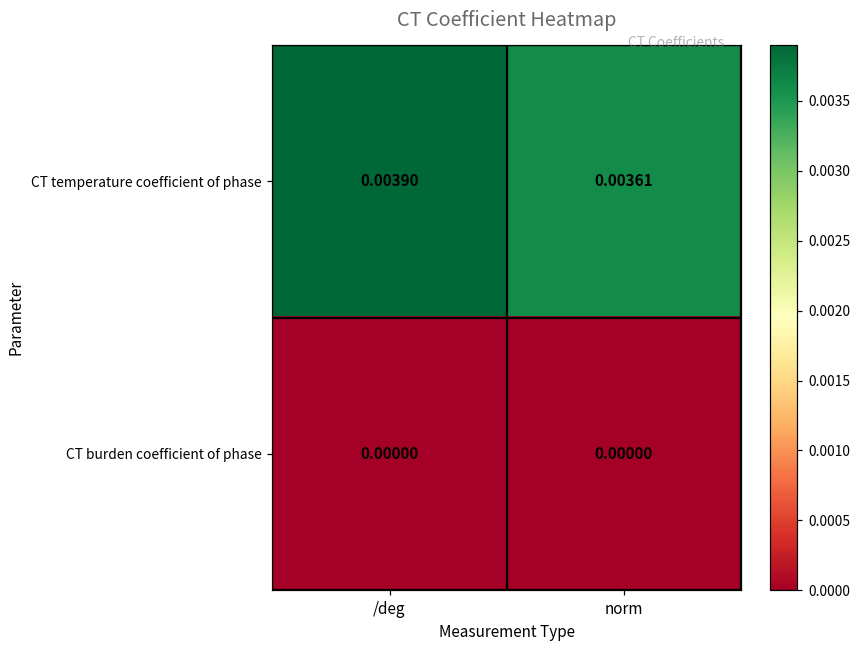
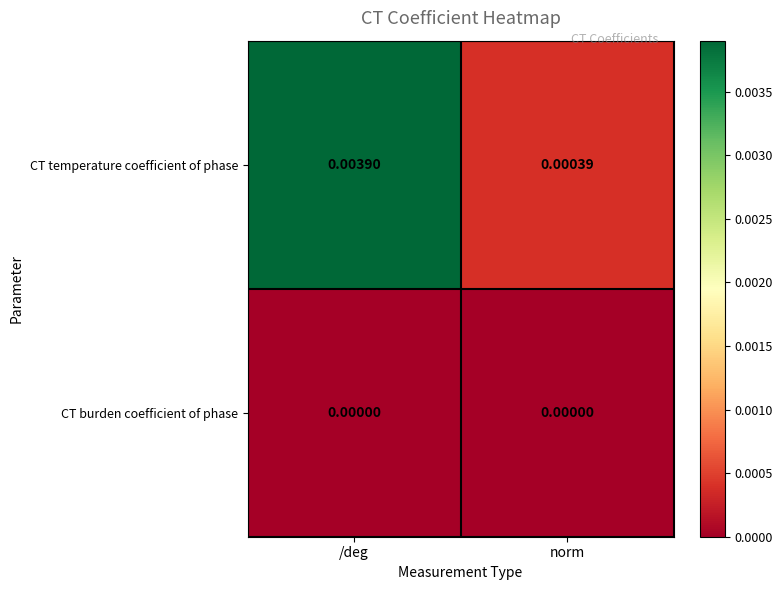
  {
    "CT temperature coefficient of phase": {
      "/deg": 0.00390,
-     "norm": 0.00361
+     "norm": 0.00039
    },
    "CT burden coefficient of phase": {
      "/deg": 0.00000,
      "norm": 0.00000
    }
  }
